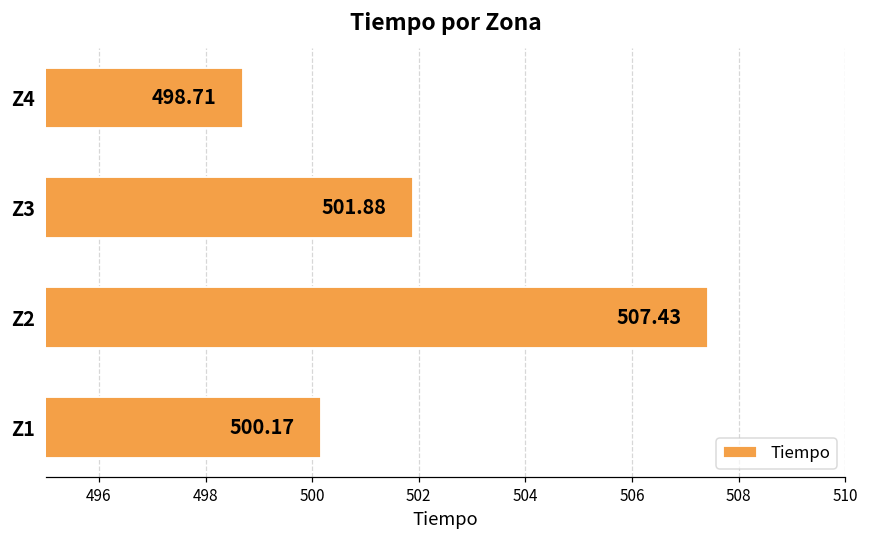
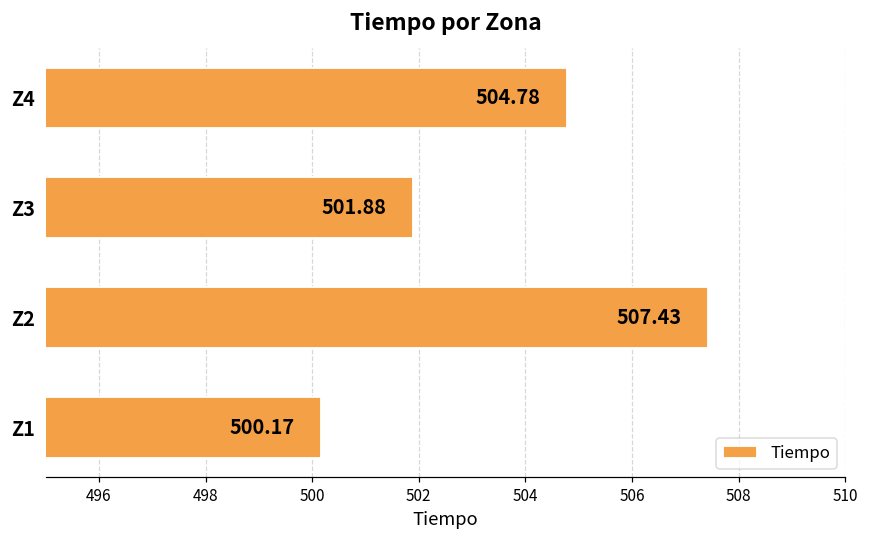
  {
-   "Z4": 498.71,
+   "Z4": 504.78,
    "Z3": 501.88,
    "Z2": 507.43,
    "Z1": 500.17
  }
